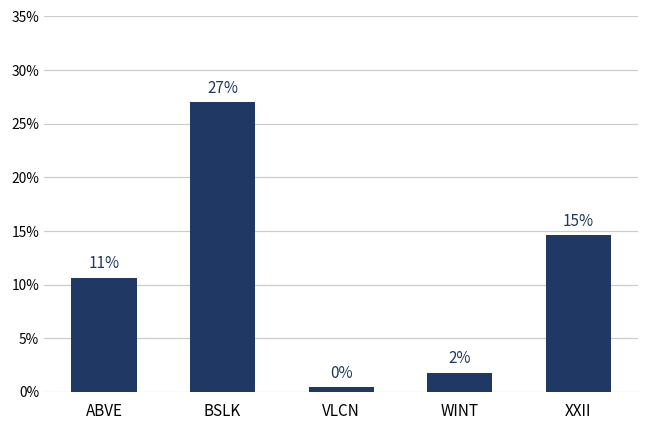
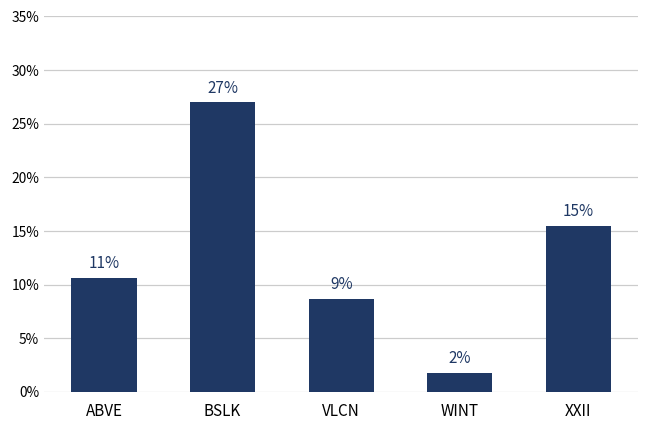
  {
    "ABVE": "11%",
    "BSLK": "27%",
-   "VLCN": "0%",
+   "VLCN": "9%",
    "WINT": "2%",
-   "XXII": "14.6%"
+   "XXII": "15.5%"
  }
